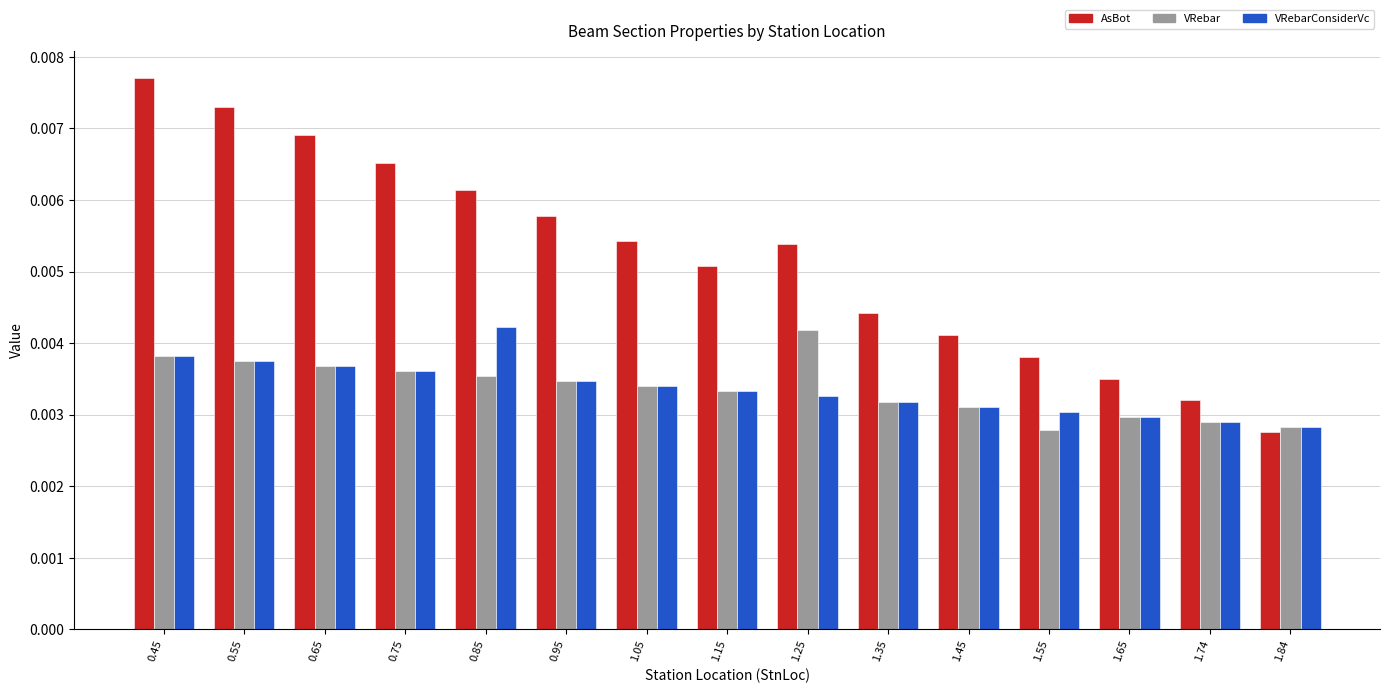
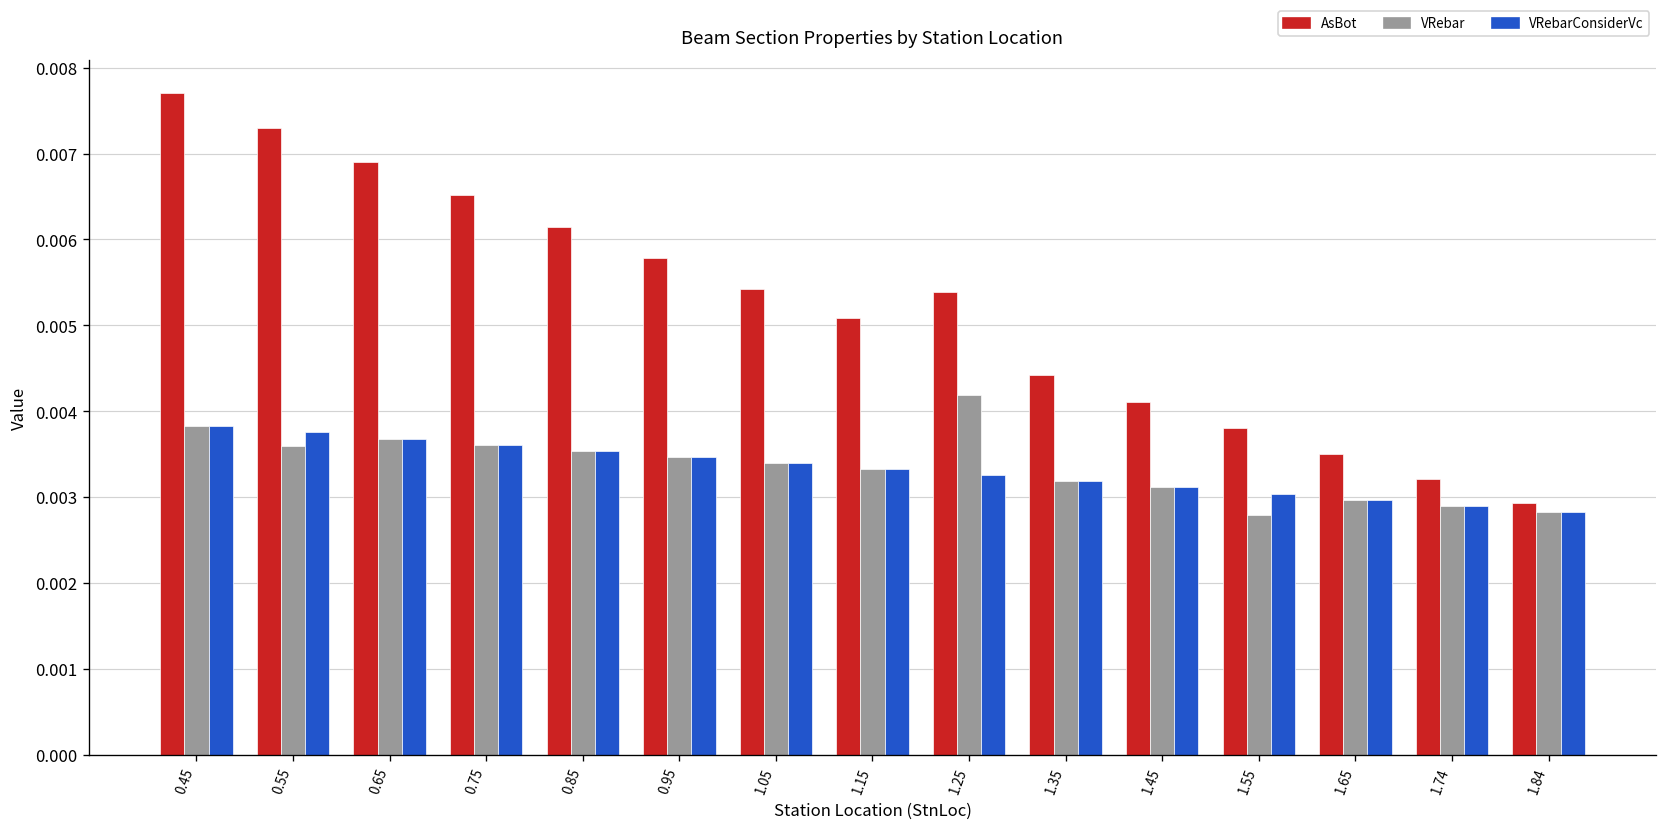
  {
    "AsBot": {
      "0.45": 0.0077,
      "0.55": 0.0073,
      "0.65": 0.0069,
      "0.75": 0.0065,
      "0.85": 0.0061,
      "0.95": 0.0058,
      "1.05": 0.0054,
      "1.15": 0.0051,
      "1.25": 0.0054,
      "1.35": 0.0044,
      "1.45": 0.0041,
      "1.55": 0.0038,
      "1.65": 0.0035,
      "1.74": 0.0032,
-     "1.84": 0.0028
+     "1.84": 0.0029
    },
    "VRebar": {
      "0.45": 0.0038,
-     "0.55": 0.0038,
+     "0.55": 0.0036,
      "0.65": 0.0037,
      "0.75": 0.0036,
      "0.85": 0.0035,
      "0.95": 0.0035,
      "1.05": 0.0034,
      "1.15": 0.0033,
      "1.25": 0.0042,
      "1.35": 0.0032,
      "1.45": 0.0031,
      "1.55": 0.0028,
      "1.65": 0.0030,
      "1.74": 0.0029,
      "1.84": 0.0028
    },
    "VRebarConsiderVc": {
      "0.45": 0.0038,
      "0.55": 0.0038,
      "0.65": 0.0037,
      "0.75": 0.0036,
-     "0.85": 0.0042,
+     "0.85": 0.0035,
      "0.95": 0.0035,
      "1.05": 0.0034,
      "1.15": 0.0033,
      "1.25": 0.0033,
      "1.35": 0.0032,
      "1.45": 0.0031,
      "1.55": 0.0030,
      "1.65": 0.0030,
      "1.74": 0.0029,
      "1.84": 0.0028
    }
  }
